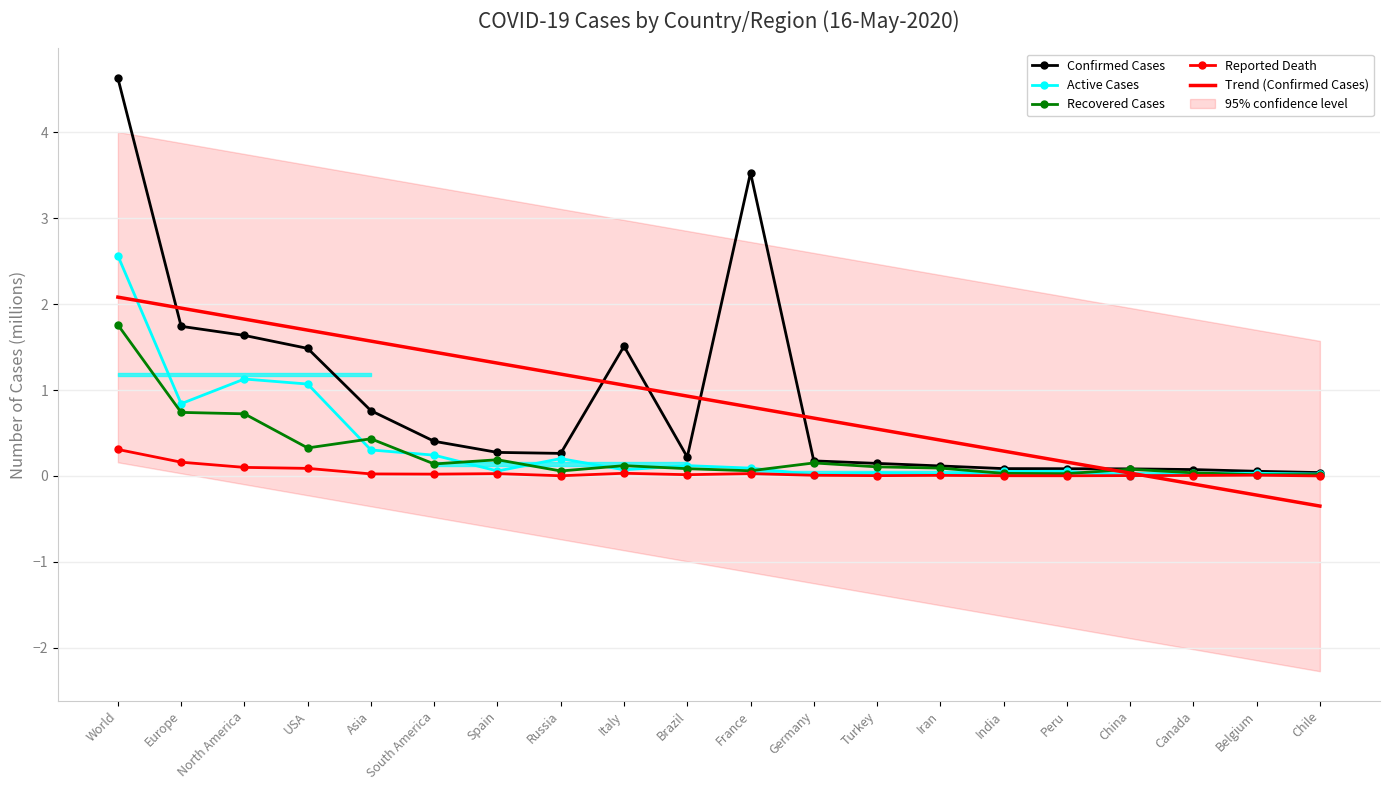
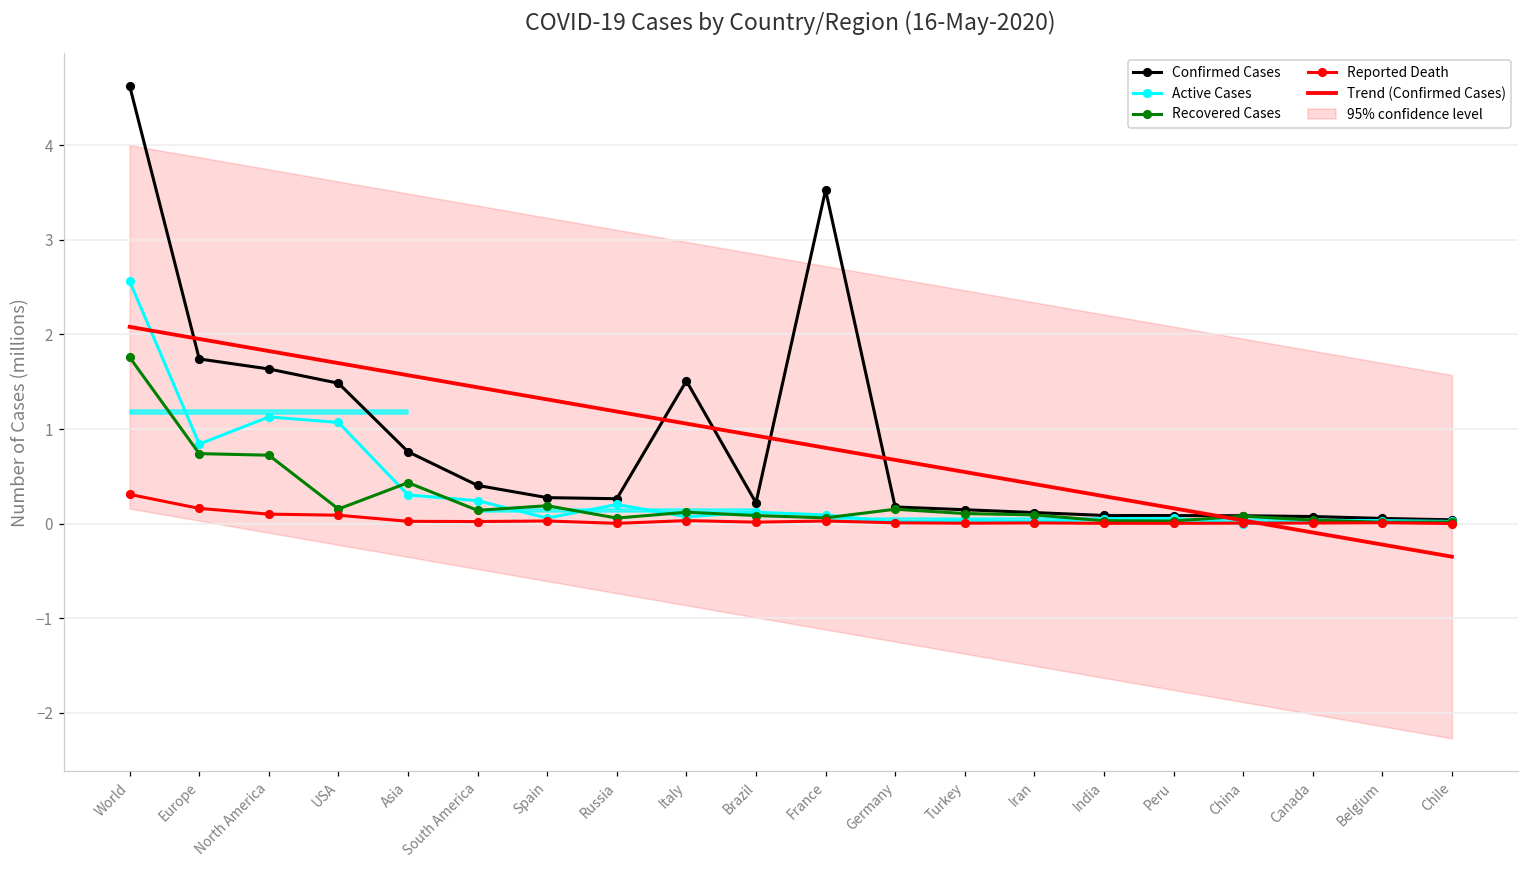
  {
    "Confirmed Cases": {
      "World": 4.6,
      "Europe": 1.7,
      "North America": 1.6,
      "USA": 1.5,
      "Asia": 0.8,
      "South America": 0.4,
      "Spain": 0.3,
      "Russia": 0.3,
      "Italy": 1.5,
      "Brazil": 0.2,
      "France": 3.5,
      "Turkey": 0.1,
      "Peru": 0.1
    },
    "Recovered Cases": {
      "World": 1.8,
      "Europe": 0.7,
      "North America": 0.7,
-     "USA": 0.3,
+     "USA": 0.2,
      "Asia": 0.4,
      "Spain": 0.2,
      "Russia": 0.1,
      "Italy": 0.1,
      "Brazil": 0.1,
      "Turkey": 0.1
    }
  }
